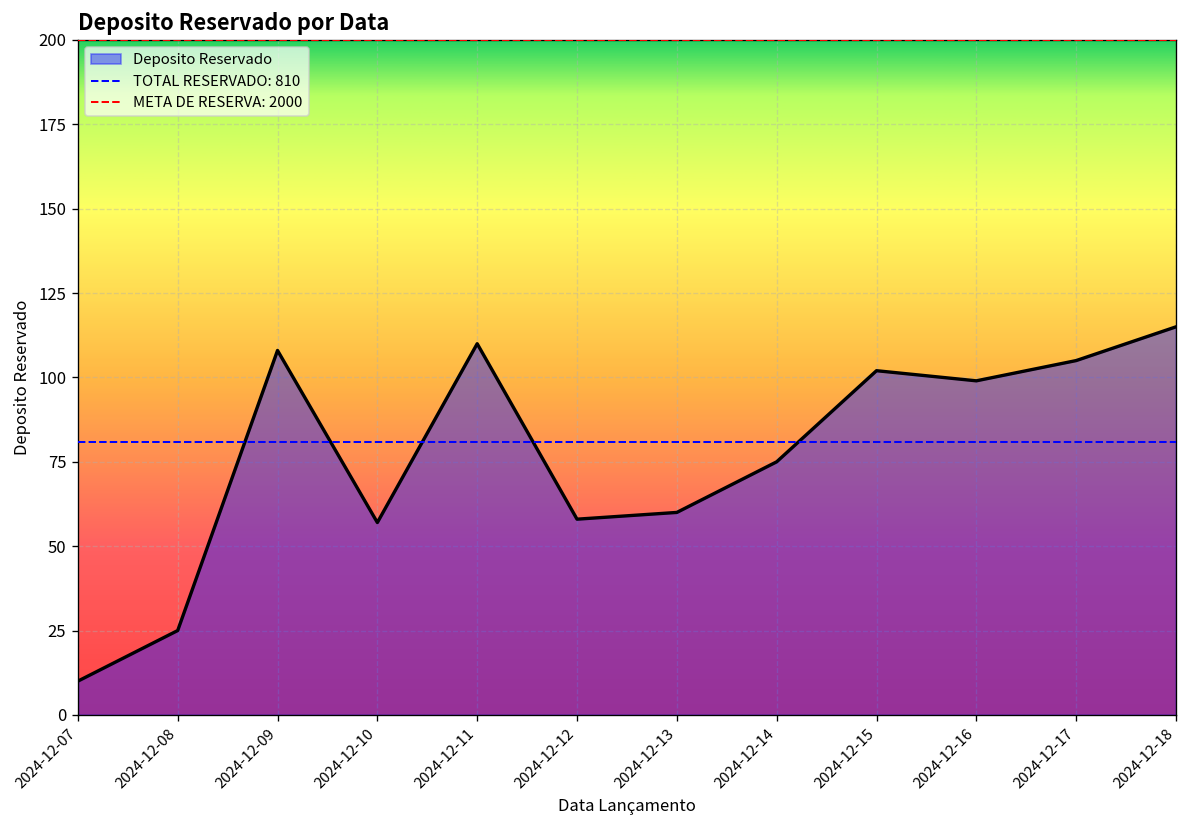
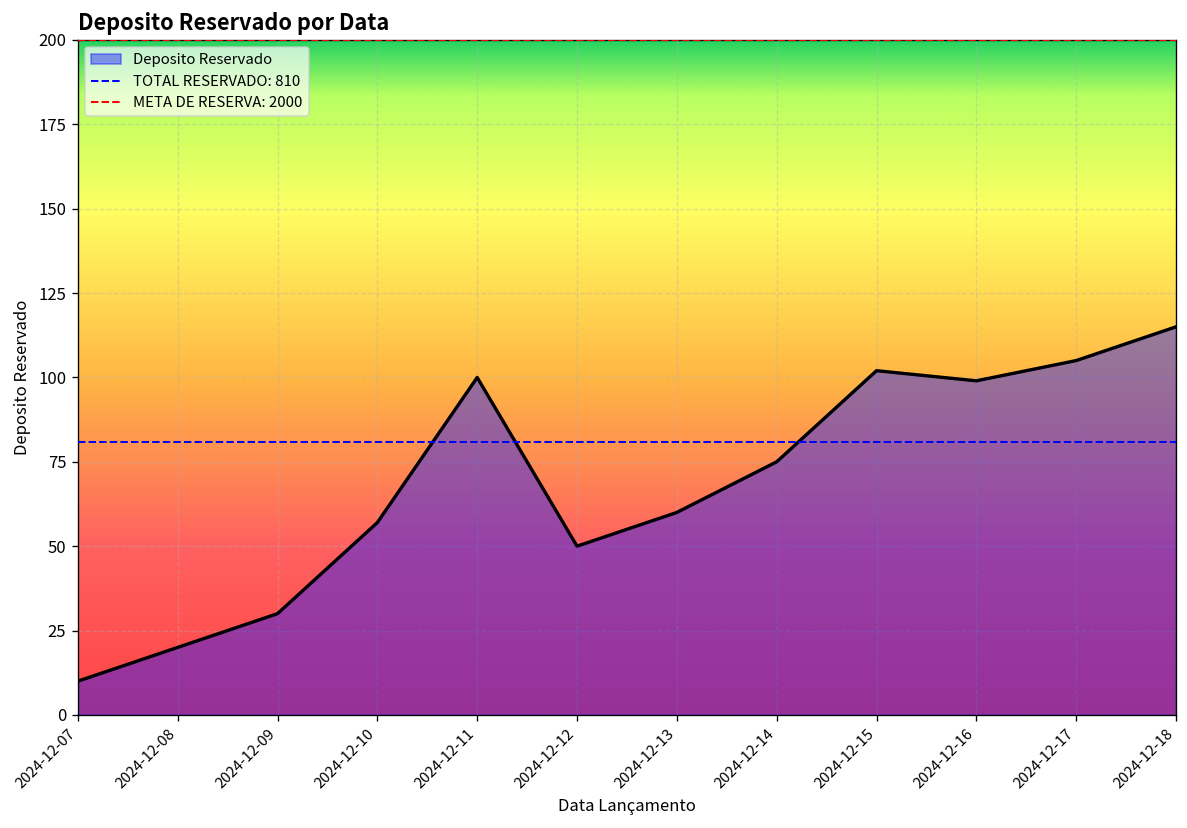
  {
    "2024-12-07": 10,
-   "2024-12-08": 25,
-   "2024-12-09": 108,
+   "2024-12-08": 20,
+   "2024-12-09": 30,
    "2024-12-10": 57,
-   "2024-12-11": 110,
-   "2024-12-12": 58,
+   "2024-12-11": 100,
+   "2024-12-12": 50,
    "2024-12-13": 60,
    "2024-12-14": 75,
    "2024-12-15": 102,
    "2024-12-16": 99,
    "2024-12-17": 105,
    "2024-12-18": 115
  }
